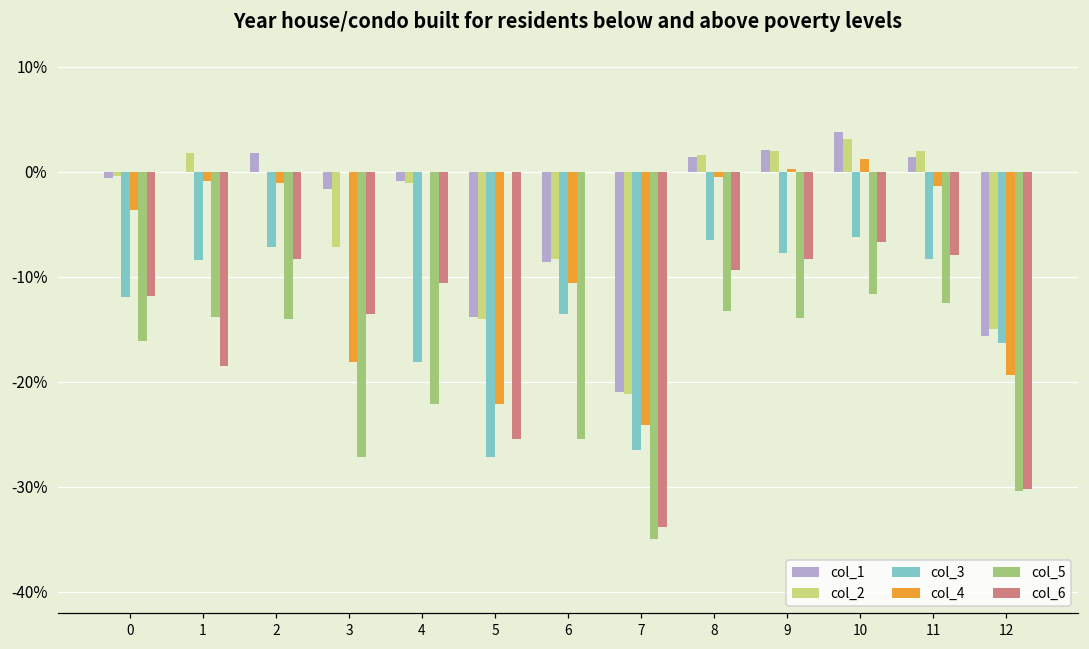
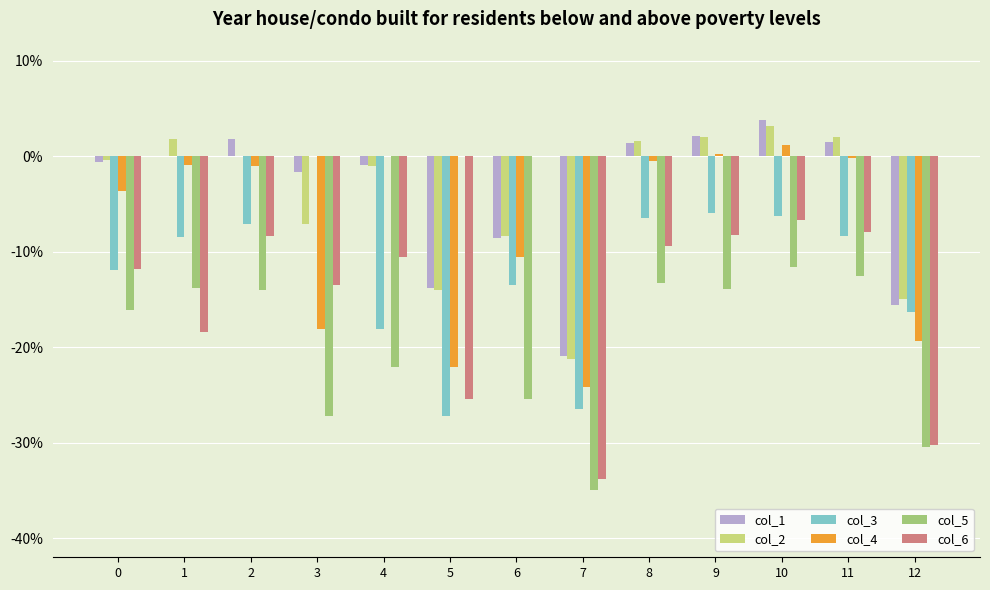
  {
    "col_1": {
      "0": "-1%",
      "1": "0%",
      "2": "2%",
      "3": "-2%",
      "4": "-1%",
      "5": "-14%",
      "6": "-9%",
      "7": "-21%",
      "8": "1%",
      "9": "2%",
      "10": "4%",
      "11": "1%",
      "12": "-16%"
    },
    "col_3": {
      "0": "-12%",
      "1": "-8%",
      "2": "-7%",
      "4": "-18%",
      "5": "-27%",
      "6": "-14%",
      "7": "-26%",
      "8": "-6%",
-     "9": "-8%",
+     "9": "-6%",
      "10": "-6%",
      "11": "-8%",
      "12": "-16%"
    },
    "col_4": {
      "0": "-4%",
      "1": "-1%",
      "2": "-1%",
      "3": "-18%",
      "5": "-22%",
      "6": "-11%",
      "7": "-24%",
      "8": "0%",
      "10": "1%",
-     "11": "-1%",
+     "11": "0%",
      "12": "-19%"
    },
    "col_6": {
      "0": "-12%",
      "1": "-18%",
      "2": "-8%",
      "3": "-14%",
      "4": "-11%",
      "5": "-25%",
      "7": "-34%",
      "8": "-9%",
      "9": "-8%",
      "10": "-7%",
      "11": "-8%",
      "12": "-30%"
    }
  }
